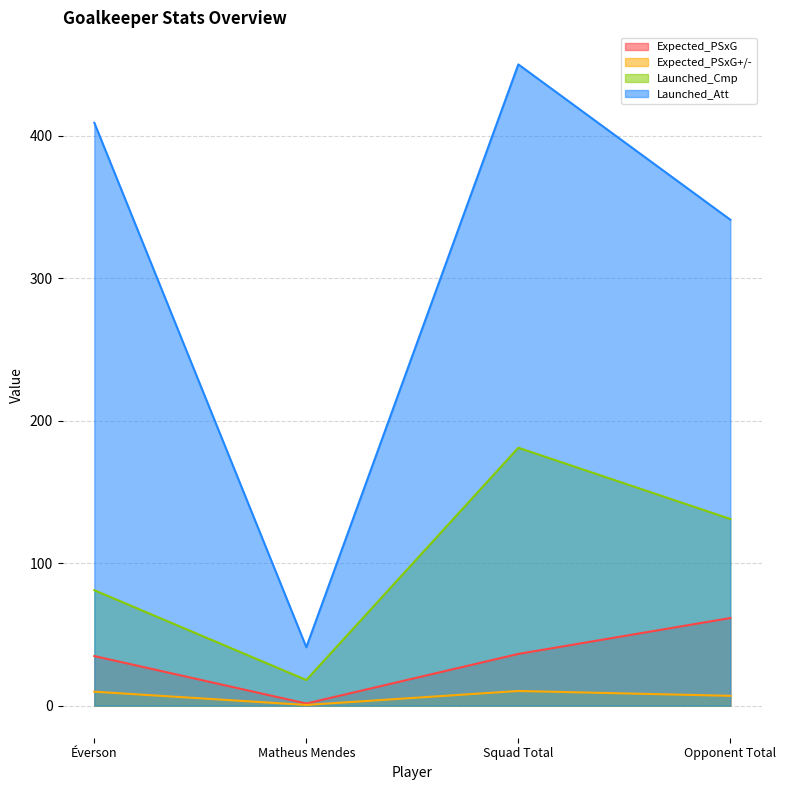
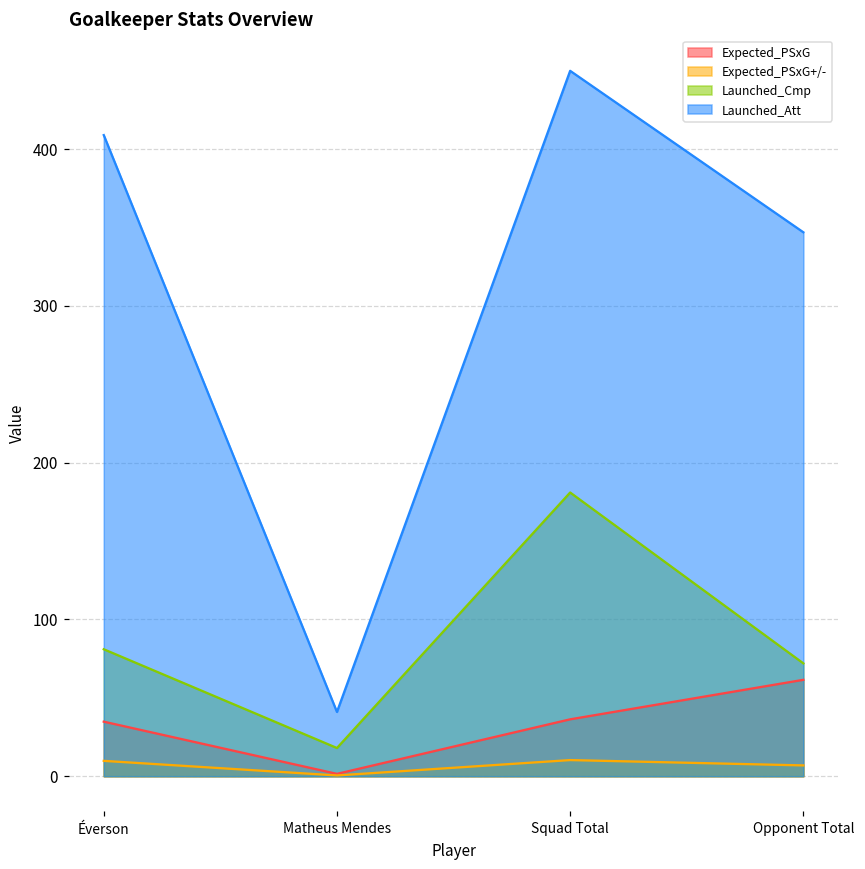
  {
    "Expected_PSxG": {
      "Éverson": 35,
      "Squad Total": 36,
      "Opponent Total": 62
    },
    "Expected_PSxG+/-": {
      "Éverson": 10,
      "Squad Total": 10,
      "Opponent Total": 7
    },
    "Launched_Cmp": {
      "Éverson": 81,
      "Matheus Mendes": 18,
      "Squad Total": 181,
-     "Opponent Total": 131
+     "Opponent Total": 72
    },
    "Launched_Att": {
      "Éverson": 409,
      "Matheus Mendes": 41,
      "Squad Total": 450,
-     "Opponent Total": 341
+     "Opponent Total": 347
    }
  }
